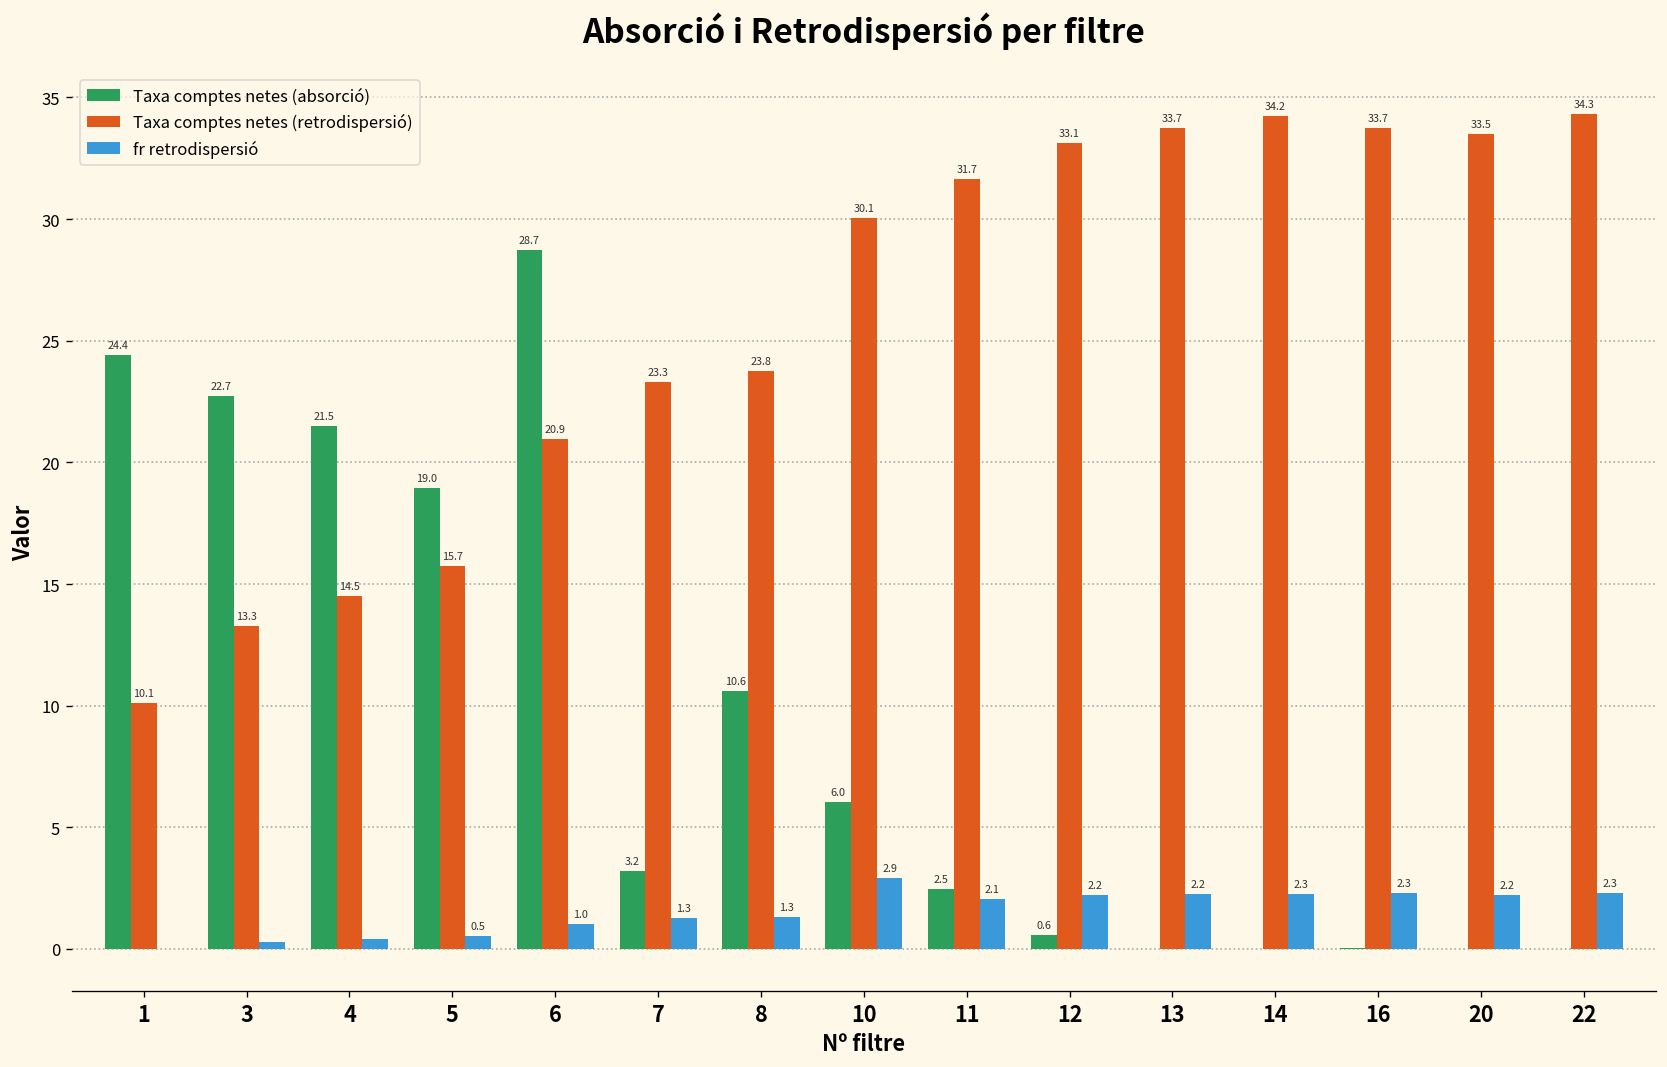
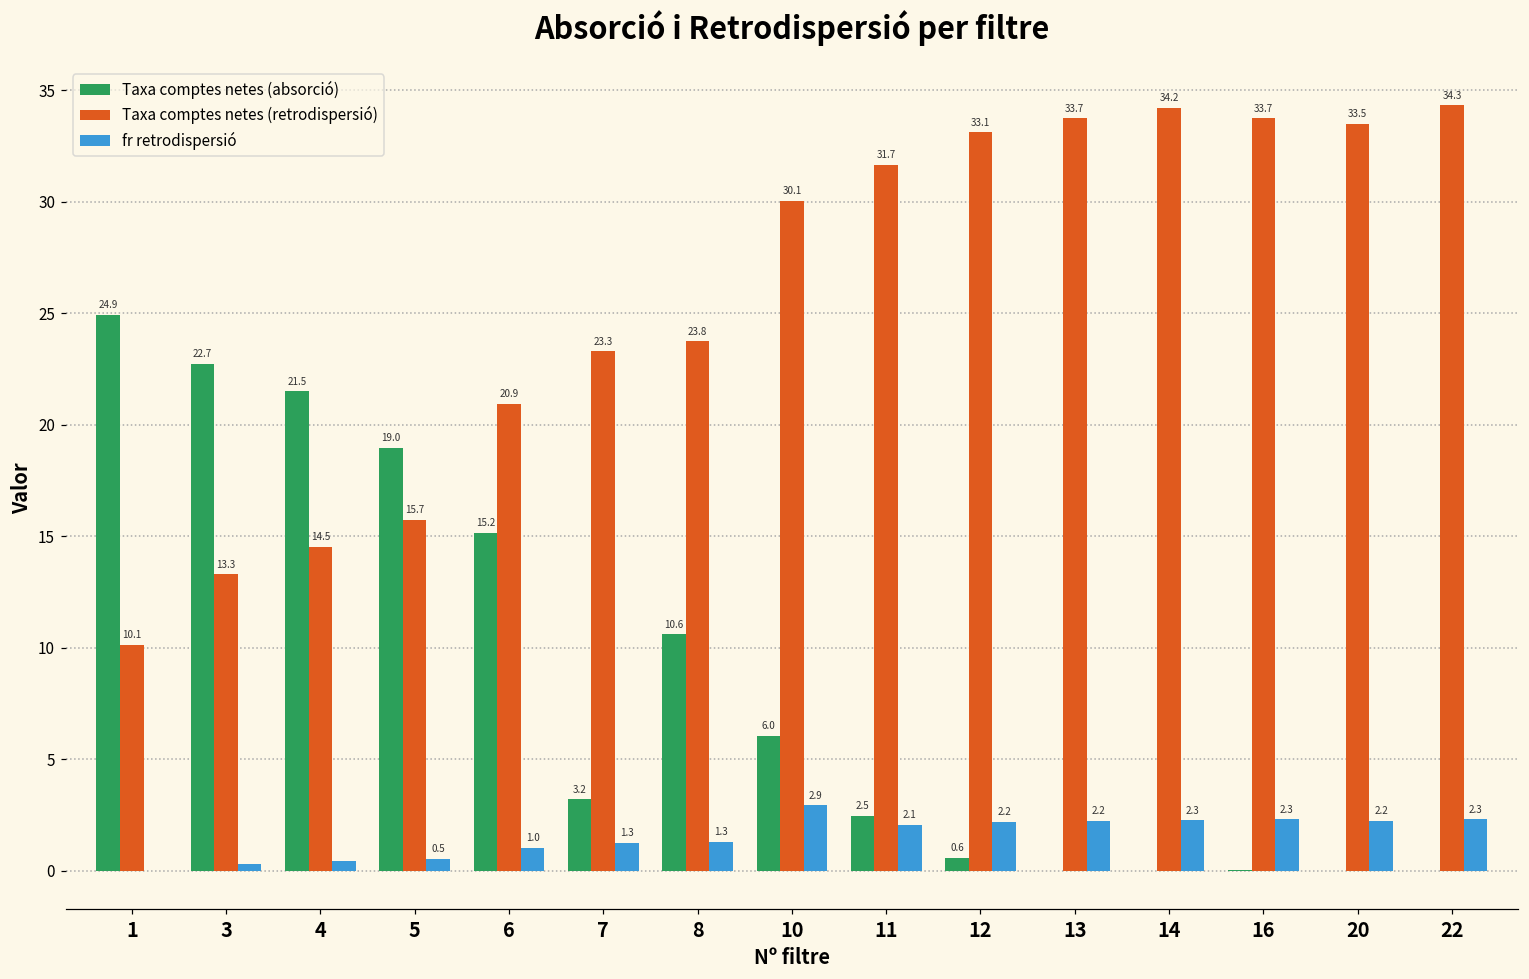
  {
    "Taxa comptes netes (absorció)": {
-     "1": 24.4,
+     "1": 24.9,
      "3": 22.7,
      "4": 21.5,
      "5": 19.0,
-     "6": 28.7,
+     "6": 15.2,
      "7": 3.2,
      "8": 10.6,
      "10": 6.0,
      "11": 2.5,
      "12": 0.6
    },
    "Taxa comptes netes (retrodispersió)": {
      "1": 10.1,
      "3": 13.3,
      "4": 14.5,
      "5": 15.7,
      "6": 20.9,
      "7": 23.3,
      "8": 23.8,
      "10": 30.1,
      "11": 31.7,
      "12": 33.1,
      "13": 33.7,
      "14": 34.2,
      "16": 33.7,
      "20": 33.5,
      "22": 34.3
    },
    "fr retrodispersió": {
      "5": 0.5,
      "6": 1.0,
      "7": 1.3,
      "8": 1.3,
      "10": 2.9,
      "11": 2.1,
      "12": 2.2,
      "13": 2.2,
      "14": 2.3,
      "16": 2.3,
      "20": 2.2,
      "22": 2.3
    }
  }
